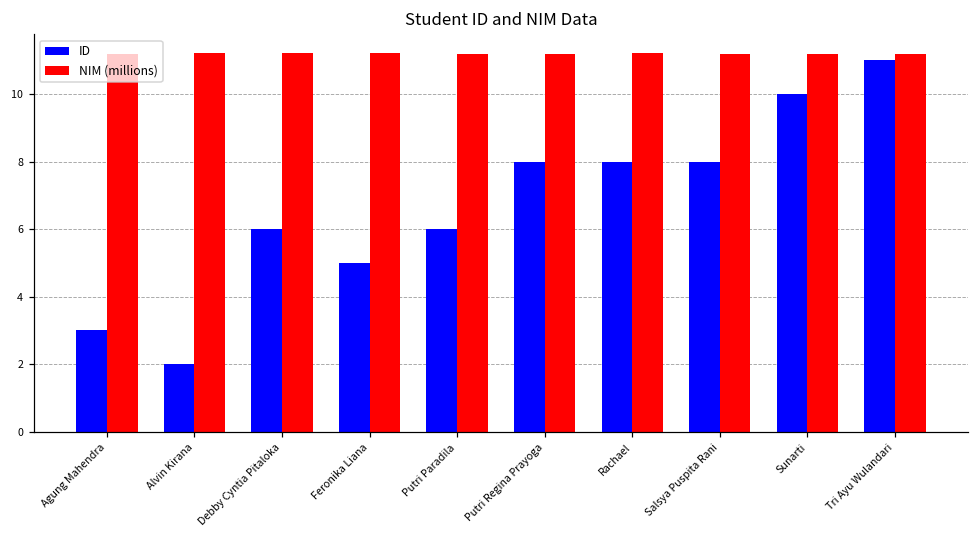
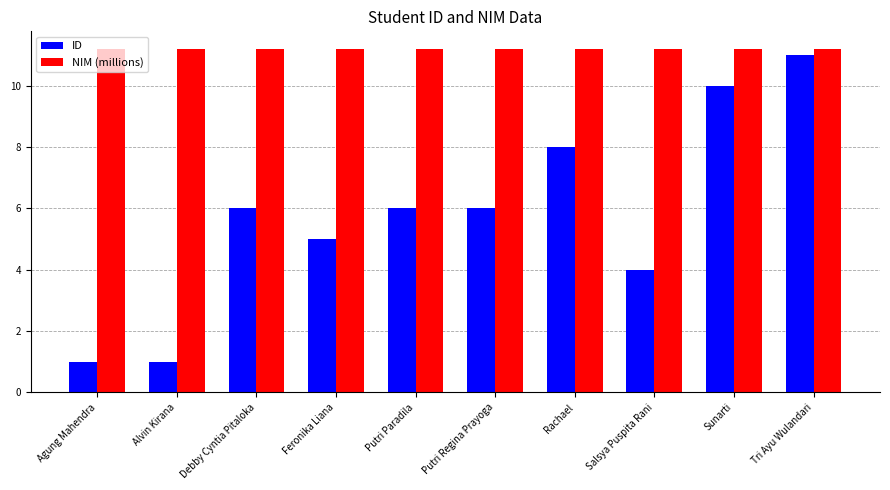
  {
    "ID": {
-     "Agung Mahendra": 3,
-     "Alvin Kirana": 2,
+     "Agung Mahendra": 1,
+     "Alvin Kirana": 1,
      "Debby Cyntia Pitaloka": 6,
      "Feronika Liana": 5,
      "Putri Paradila": 6,
-     "Putri Regina Prayoga": 8,
+     "Putri Regina Prayoga": 6,
      "Rachael": 8,
-     "Salsya Puspita Rani": 8,
+     "Salsya Puspita Rani": 4,
      "Sunarti": 10,
      "Tri Ayu Wulandari": 11
    },
    "NIM (millions)": {
      "Alvin Kirana": 11.2,
      "Debby Cyntia Pitaloka": 11.2,
      "Feronika Liana": 11.2,
      "Putri Paradila": 11.2,
      "Putri Regina Prayoga": 11.2,
      "Rachael": 11.2,
      "Salsya Puspita Rani": 11.2,
      "Sunarti": 11.2,
      "Tri Ayu Wulandari": 11.2
    }
  }
